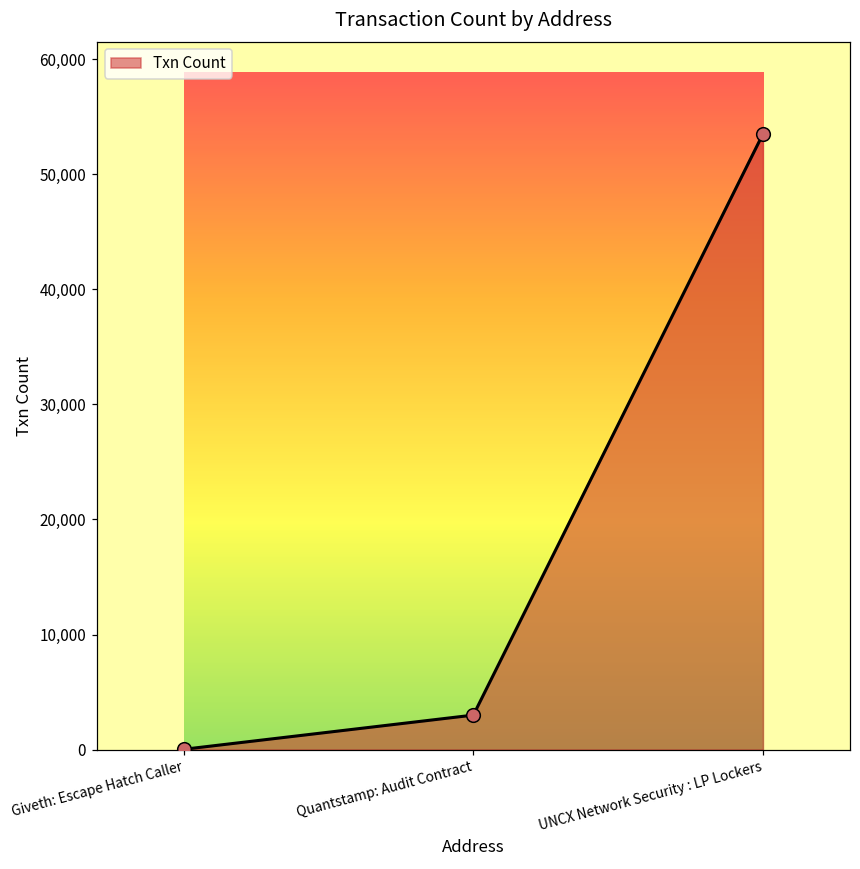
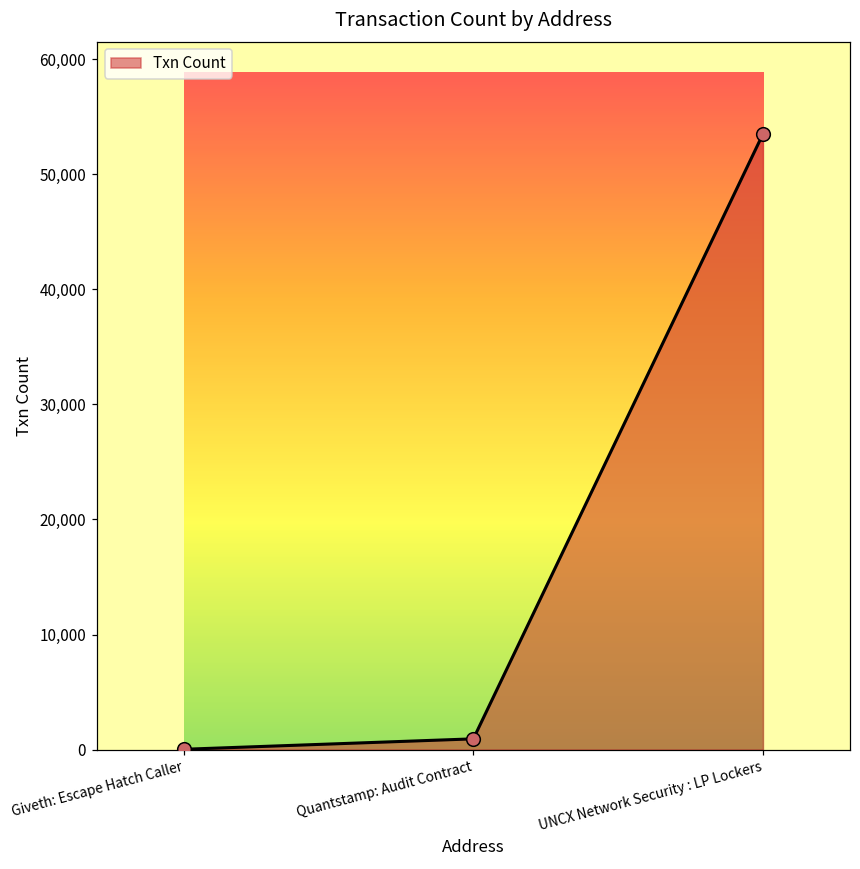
  {
    "Giveth: Escape Hatch Caller": "0",
-   "Quantstamp: Audit Contract": "3,000",
+   "Quantstamp: Audit Contract": "900",
    "UNCX Network Security : LP Lockers": "53,500"
  }
